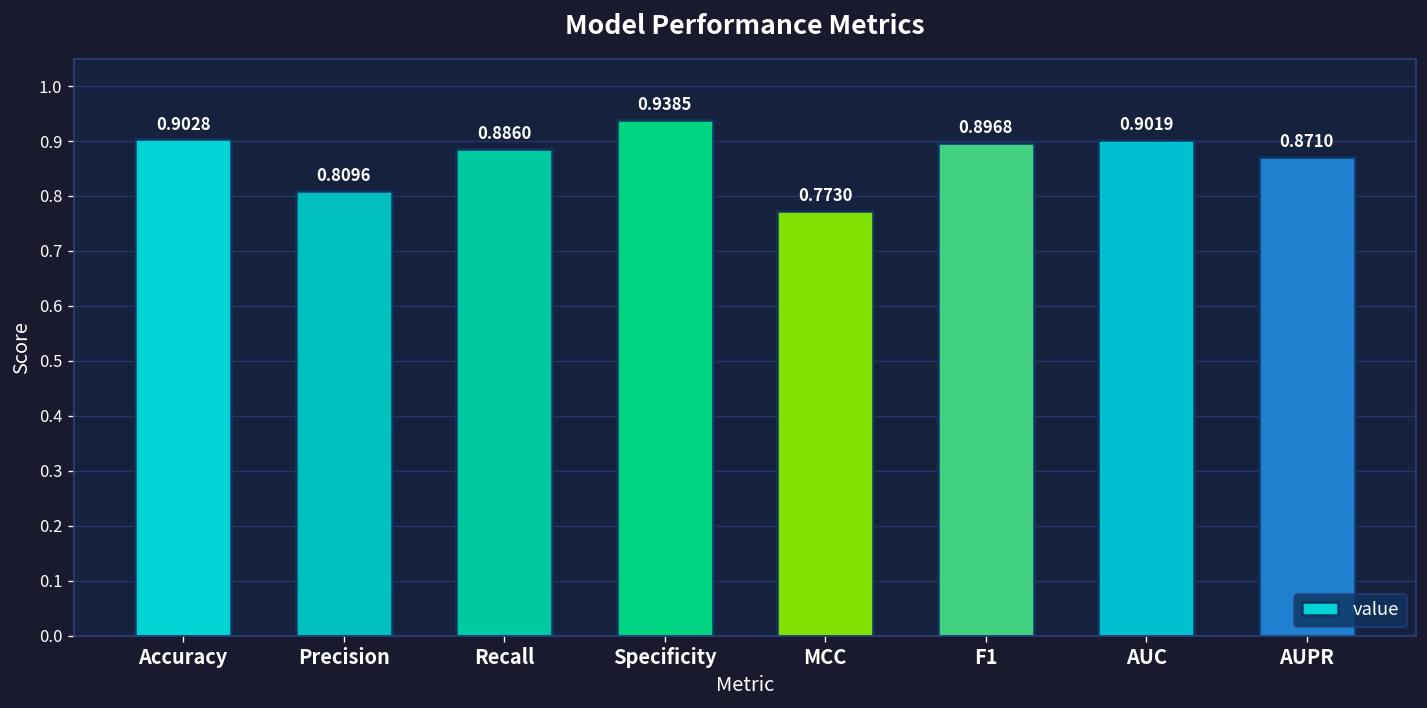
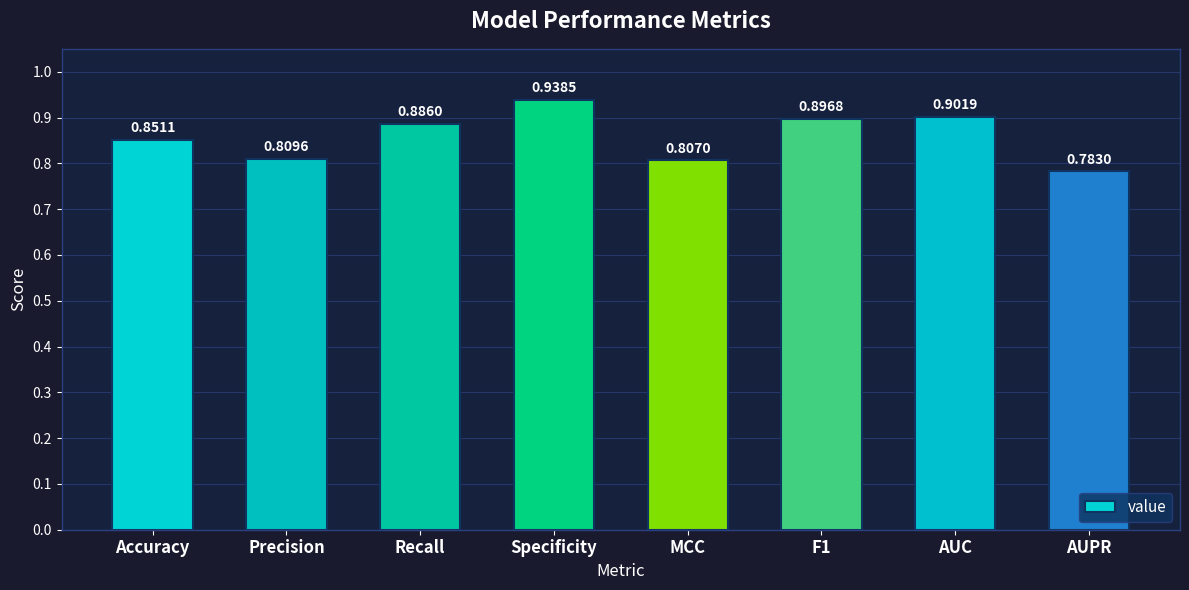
  {
-   "Accuracy": 0.9028,
+   "Accuracy": 0.8511,
    "Precision": 0.8096,
    "Recall": 0.8860,
    "Specificity": 0.9385,
-   "MCC": 0.7730,
+   "MCC": 0.8070,
    "F1": 0.8968,
    "AUC": 0.9019,
-   "AUPR": 0.8710
+   "AUPR": 0.7830
  }
